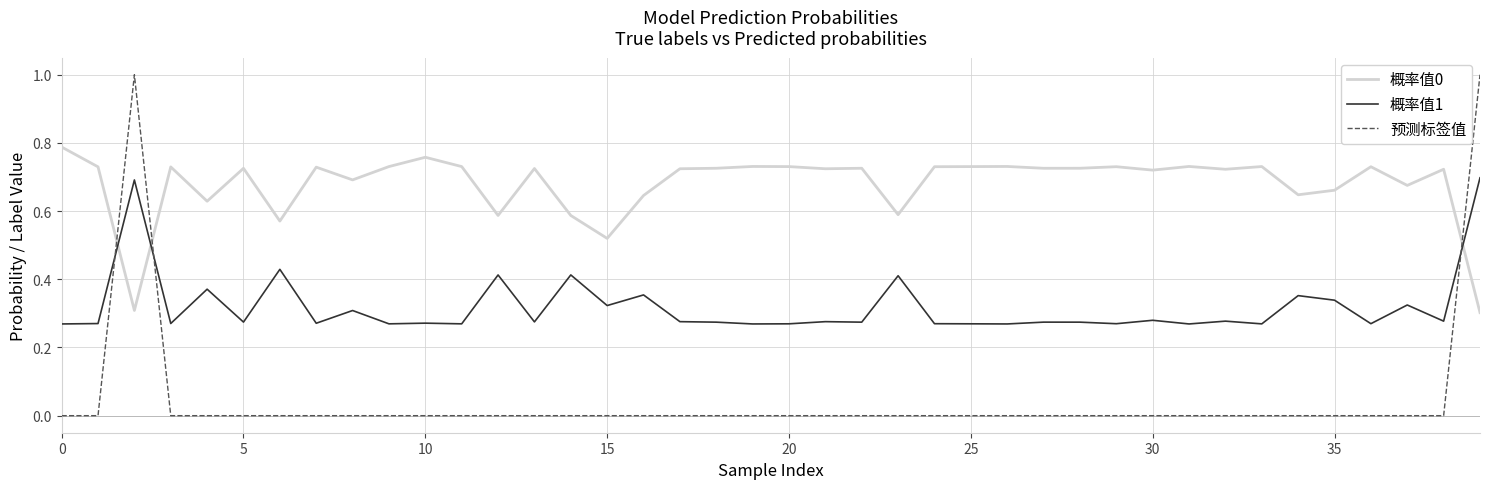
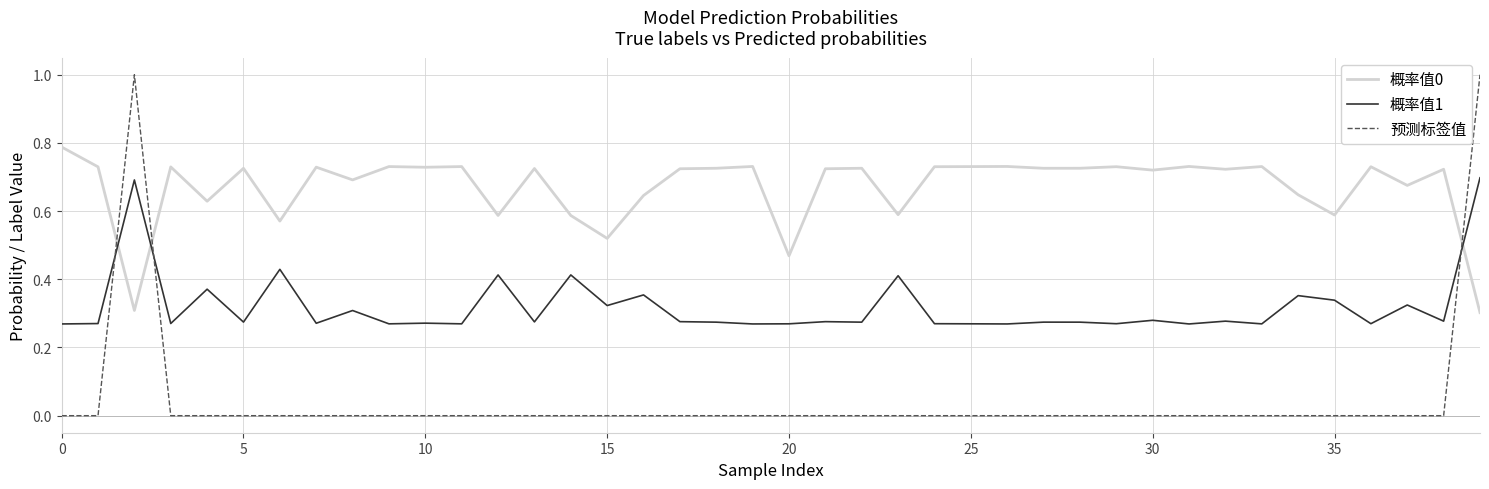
  {
    "概率值0": {
      "0": 0.79,
      "5": 0.73,
-     "10": 0.76,
+     "10": 0.73,
      "15": 0.52,
-     "20": 0.73,
+     "20": 0.47,
      "25": 0.73,
      "30": 0.72,
-     "35": 0.66
+     "35": 0.59
    }
  }
